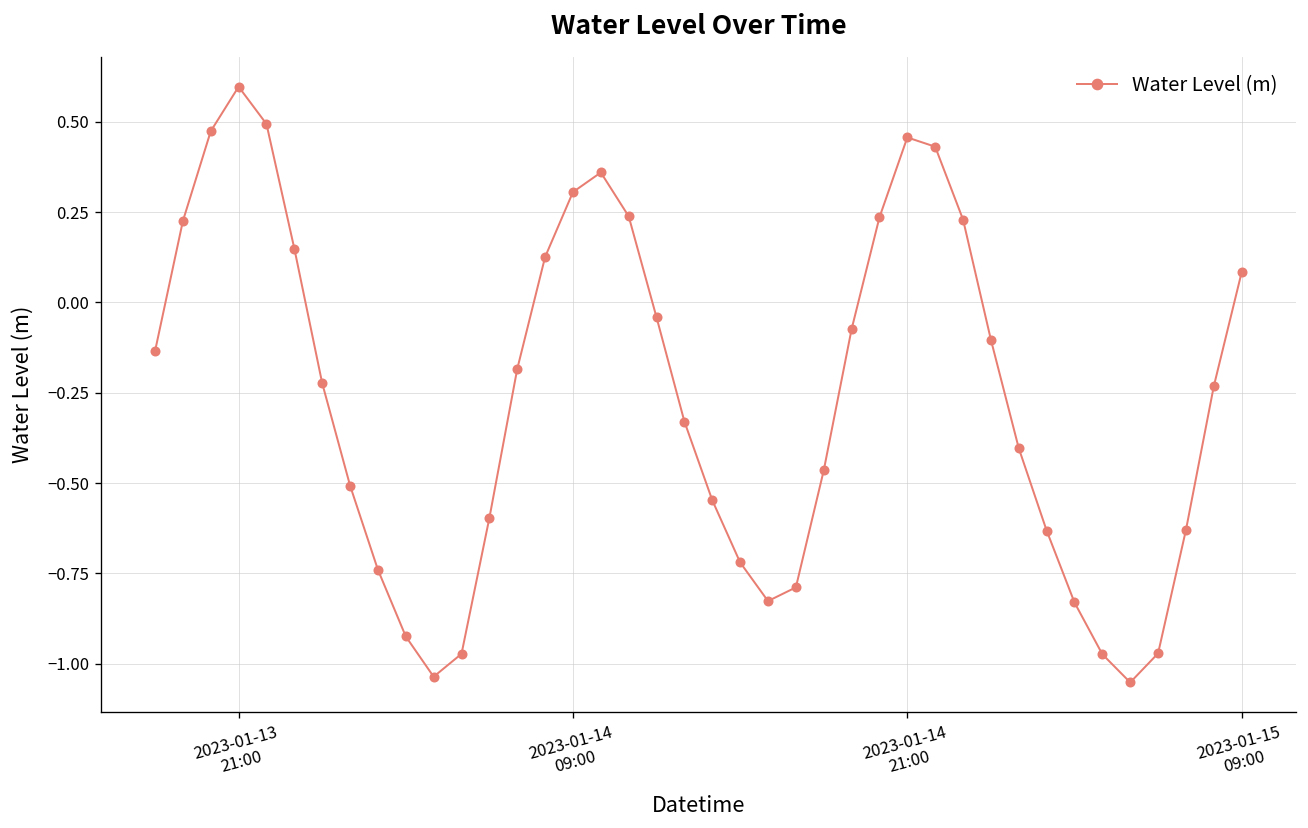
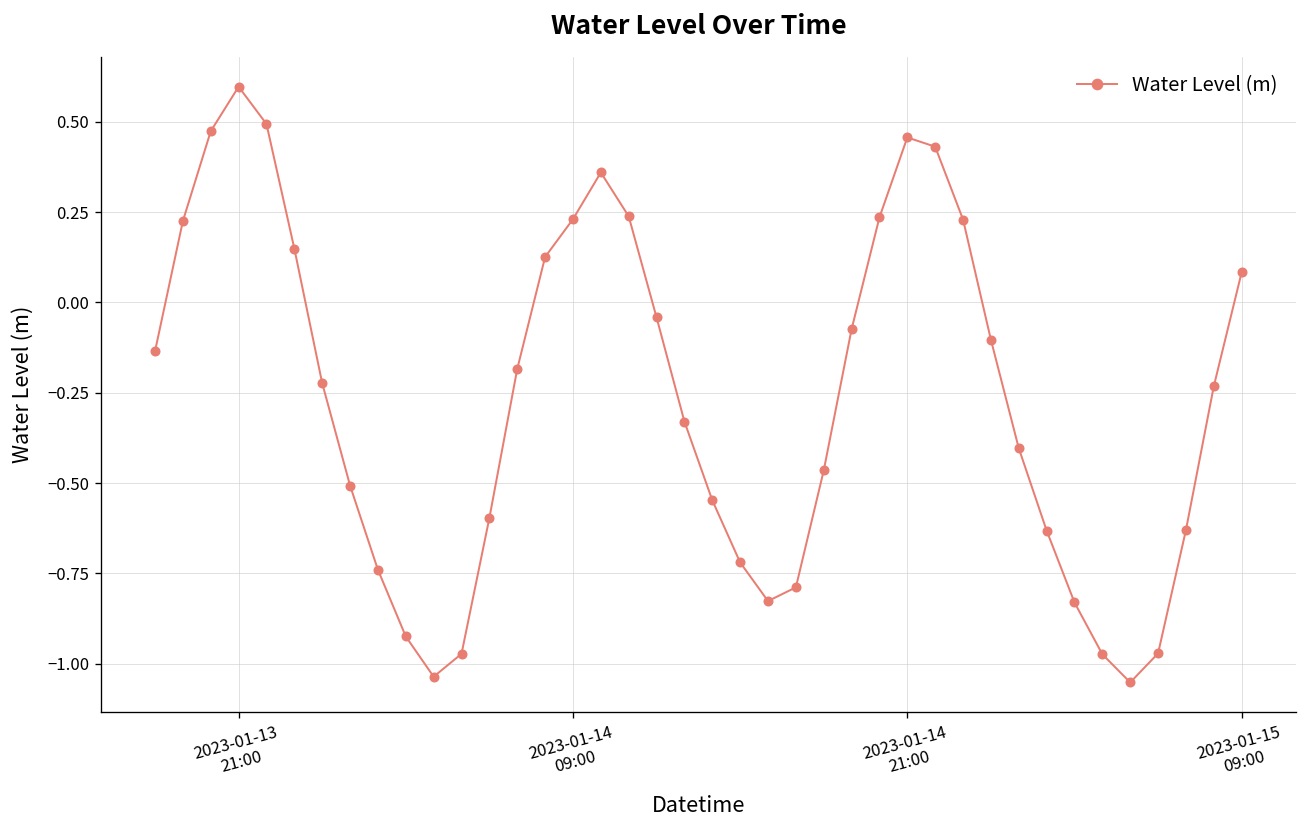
  {
    "2023-01-13 21:00": 0.60,
-   "2023-01-14 09:00": 0.31,
+   "2023-01-14 09:00": 0.23,
    "2023-01-14 21:00": 0.46,
    "2023-01-15 09:00": 0.08
  }
